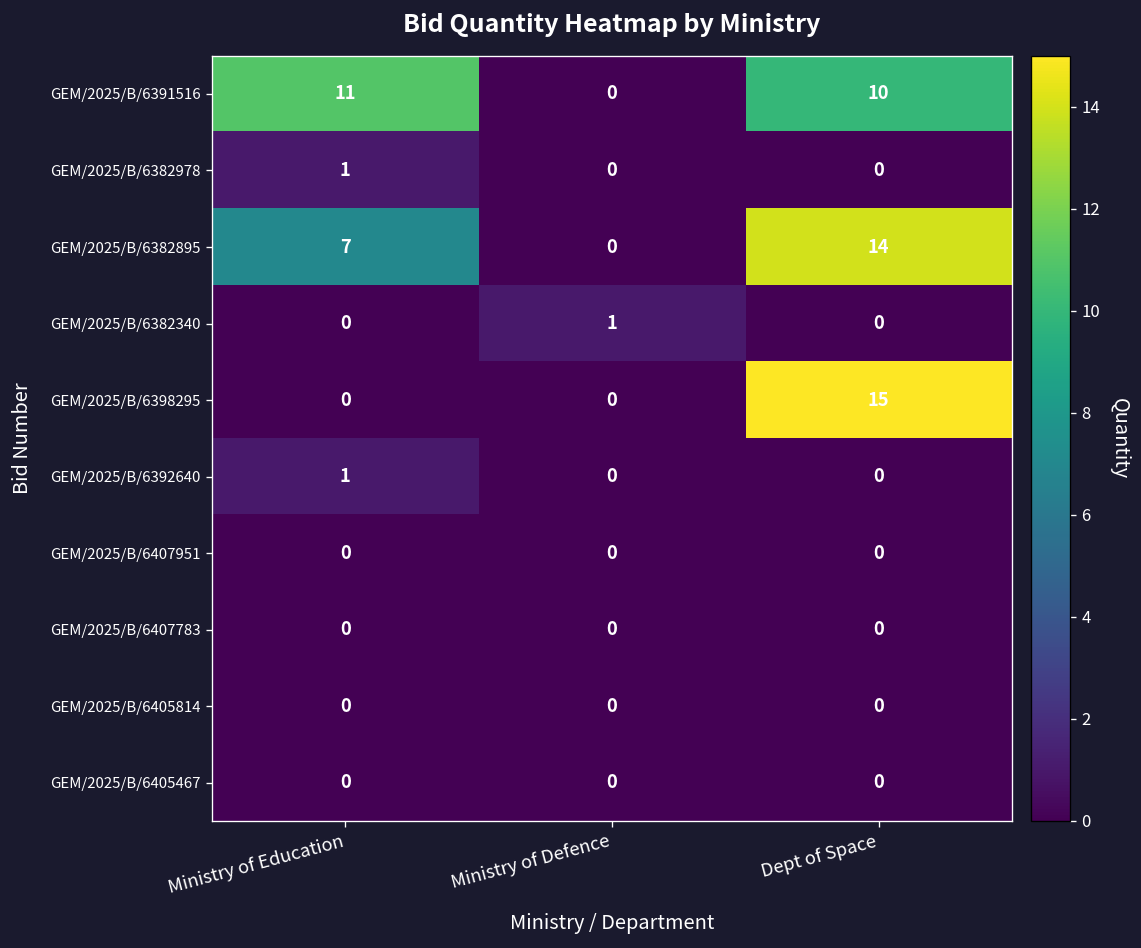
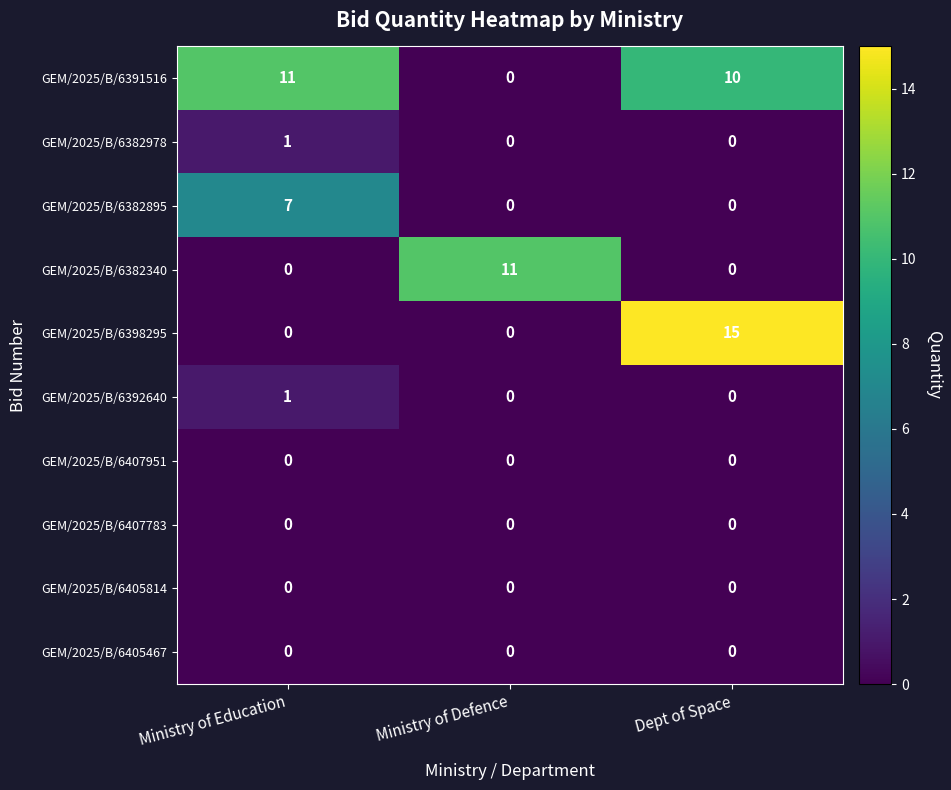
  {
    "GEM/2025/B/6391516": {
      "Ministry of Education": 11,
      "Ministry of Defence": 0,
      "Dept of Space": 10
    },
    "GEM/2025/B/6382978": {
      "Ministry of Education": 1,
      "Ministry of Defence": 0,
      "Dept of Space": 0
    },
    "GEM/2025/B/6382895": {
      "Ministry of Education": 7,
      "Ministry of Defence": 0,
-     "Dept of Space": 14
+     "Dept of Space": 0
    },
    "GEM/2025/B/6382340": {
      "Ministry of Education": 0,
-     "Ministry of Defence": 1,
+     "Ministry of Defence": 11,
      "Dept of Space": 0
    },
    "GEM/2025/B/6398295": {
      "Ministry of Education": 0,
      "Ministry of Defence": 0,
      "Dept of Space": 15
    },
    "GEM/2025/B/6392640": {
      "Ministry of Education": 1,
      "Ministry of Defence": 0,
      "Dept of Space": 0
    },
    "GEM/2025/B/6407951": {
      "Ministry of Education": 0,
      "Ministry of Defence": 0,
      "Dept of Space": 0
    },
    "GEM/2025/B/6407783": {
      "Ministry of Education": 0,
      "Ministry of Defence": 0,
      "Dept of Space": 0
    },
    "GEM/2025/B/6405814": {
      "Ministry of Education": 0,
      "Ministry of Defence": 0,
      "Dept of Space": 0
    },
    "GEM/2025/B/6405467": {
      "Ministry of Education": 0,
      "Ministry of Defence": 0,
      "Dept of Space": 0
    }
  }
